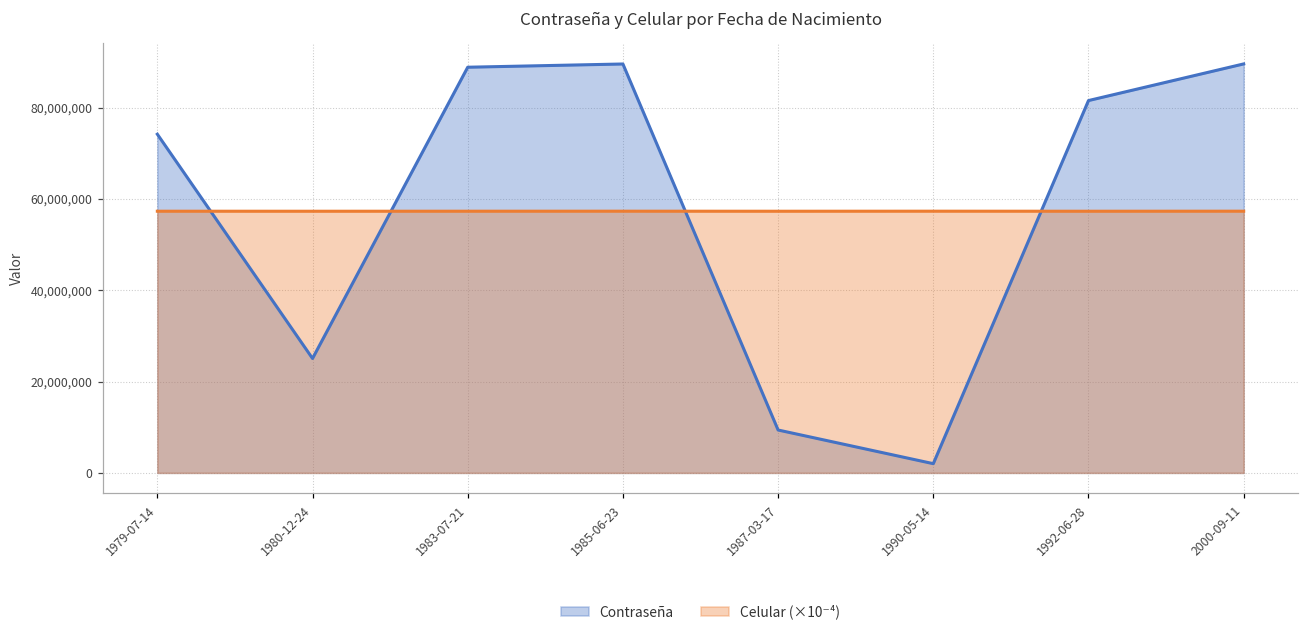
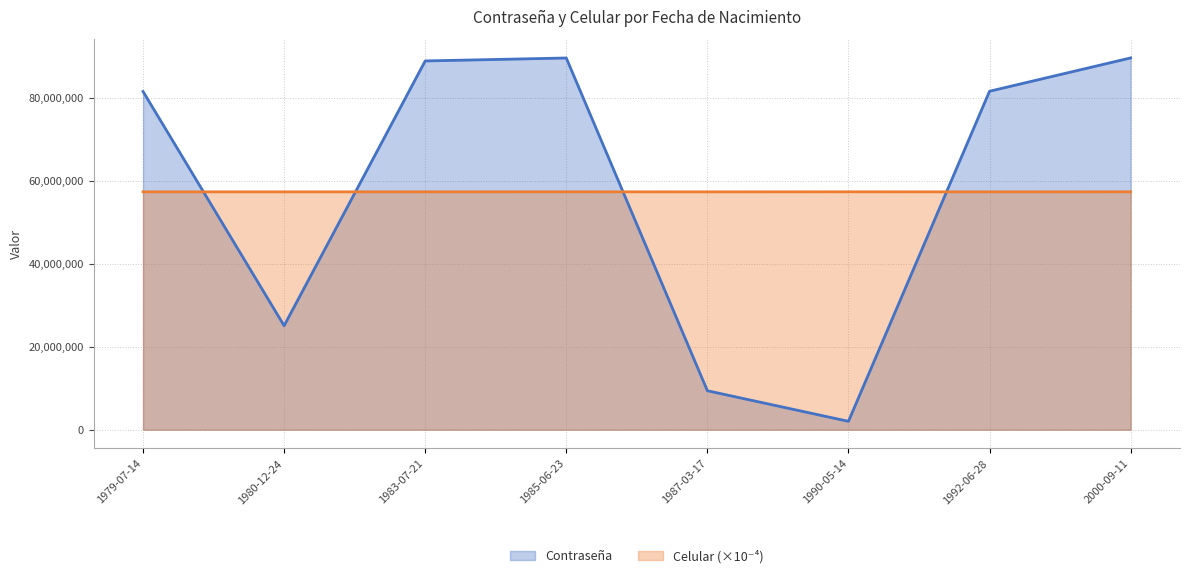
  {
    "Contraseña": {
-     "1979-07-14": "74,000,000",
+     "1979-07-14": "81,000,000",
      "1980-12-24": "25,000,000",
      "1983-07-21": "89,000,000",
      "1985-06-23": "90,000,000",
      "1987-03-17": "9,000,000",
      "1990-05-14": "2,000,000",
      "1992-06-28": "82,000,000",
      "2000-09-11": "90,000,000"
    },
    "Celular (×10⁻⁴)": {
      "1979-07-14": "57,000,000",
      "1980-12-24": "57,000,000",
      "1983-07-21": "57,000,000",
      "1985-06-23": "57,000,000",
      "1987-03-17": "57,000,000",
      "1990-05-14": "57,000,000",
      "1992-06-28": "57,000,000",
      "2000-09-11": "57,000,000"
    }
  }
